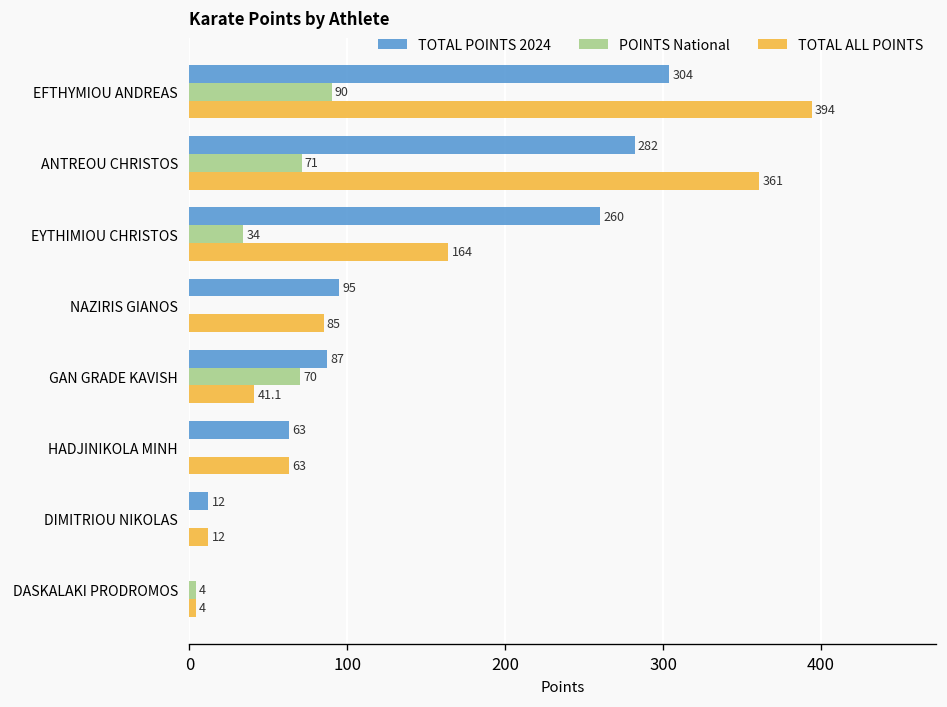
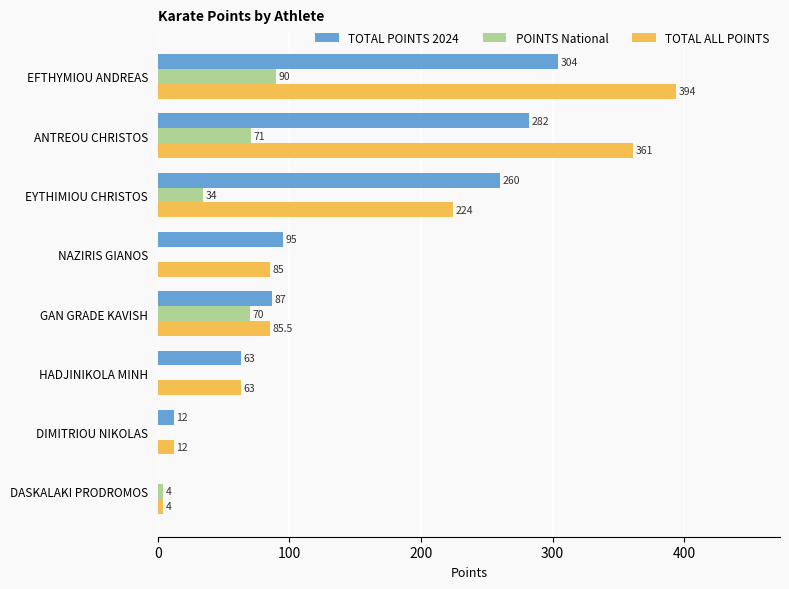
  {
    "TOTAL POINTS 2024": {
      "EFTHYMIOU ANDREAS": 304,
      "ANTREOU CHRISTOS": 282,
      "EYTHIMIOU CHRISTOS": 260,
      "NAZIRIS GIANOS": 95,
      "GAN GRADE KAVISH": 87,
      "HADJINIKOLA MINH": 63,
      "DIMITRIOU NIKOLAS": 12
    },
    "POINTS National": {
      "EFTHYMIOU ANDREAS": 90,
      "ANTREOU CHRISTOS": 71,
      "EYTHIMIOU CHRISTOS": 34,
      "GAN GRADE KAVISH": 70,
      "DASKALAKI PRODROMOS": 4
    },
    "TOTAL ALL POINTS": {
      "EFTHYMIOU ANDREAS": 394,
      "ANTREOU CHRISTOS": 361,
-     "EYTHIMIOU CHRISTOS": 164,
+     "EYTHIMIOU CHRISTOS": 224,
      "NAZIRIS GIANOS": 85,
-     "GAN GRADE KAVISH": 41.1,
+     "GAN GRADE KAVISH": 85.5,
      "HADJINIKOLA MINH": 63,
      "DIMITRIOU NIKOLAS": 12,
      "DASKALAKI PRODROMOS": 4
    }
  }
